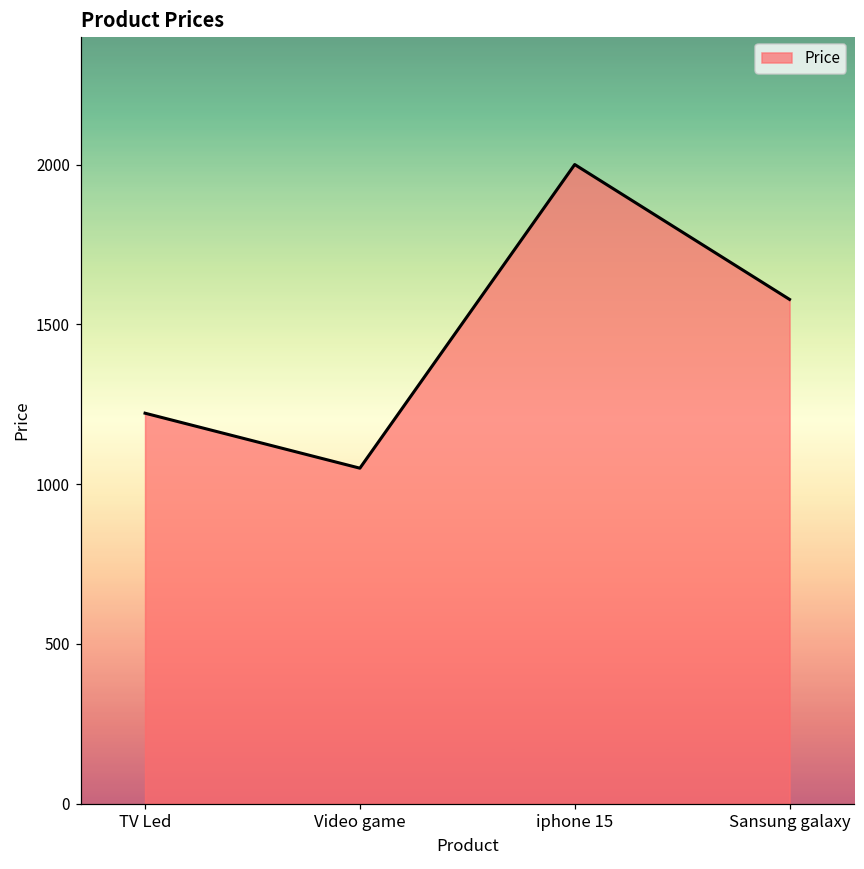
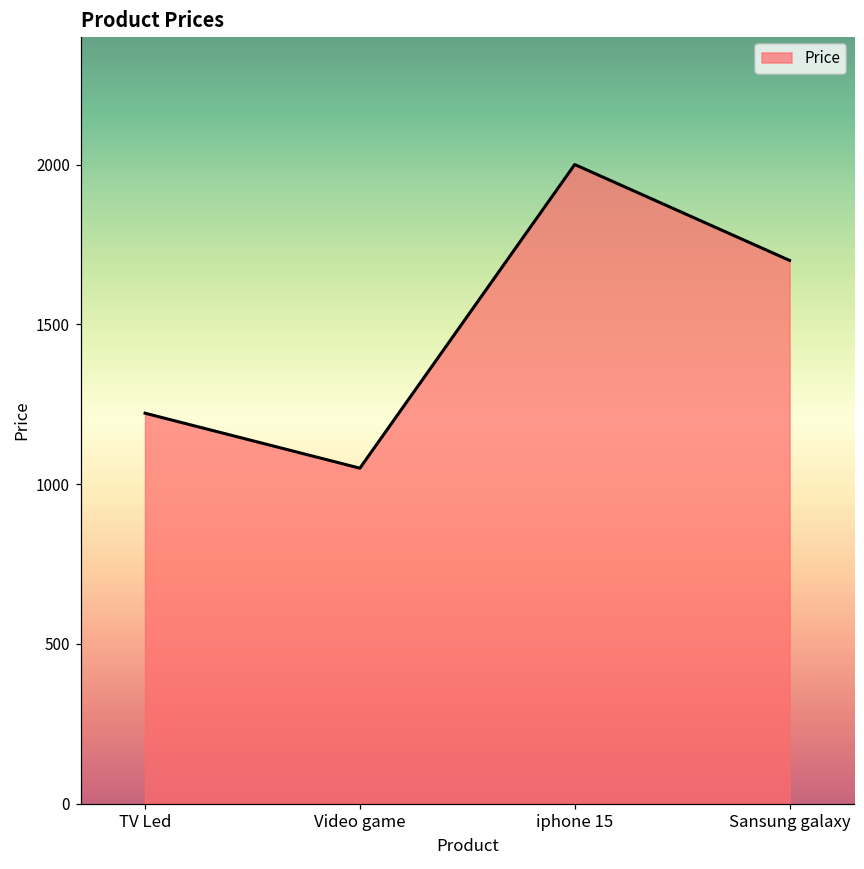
  {
    "TV Led": 1220,
    "Video game": 1050,
    "iphone 15": 2000,
-   "Sansung galaxy": 1580
+   "Sansung galaxy": 1700
  }
